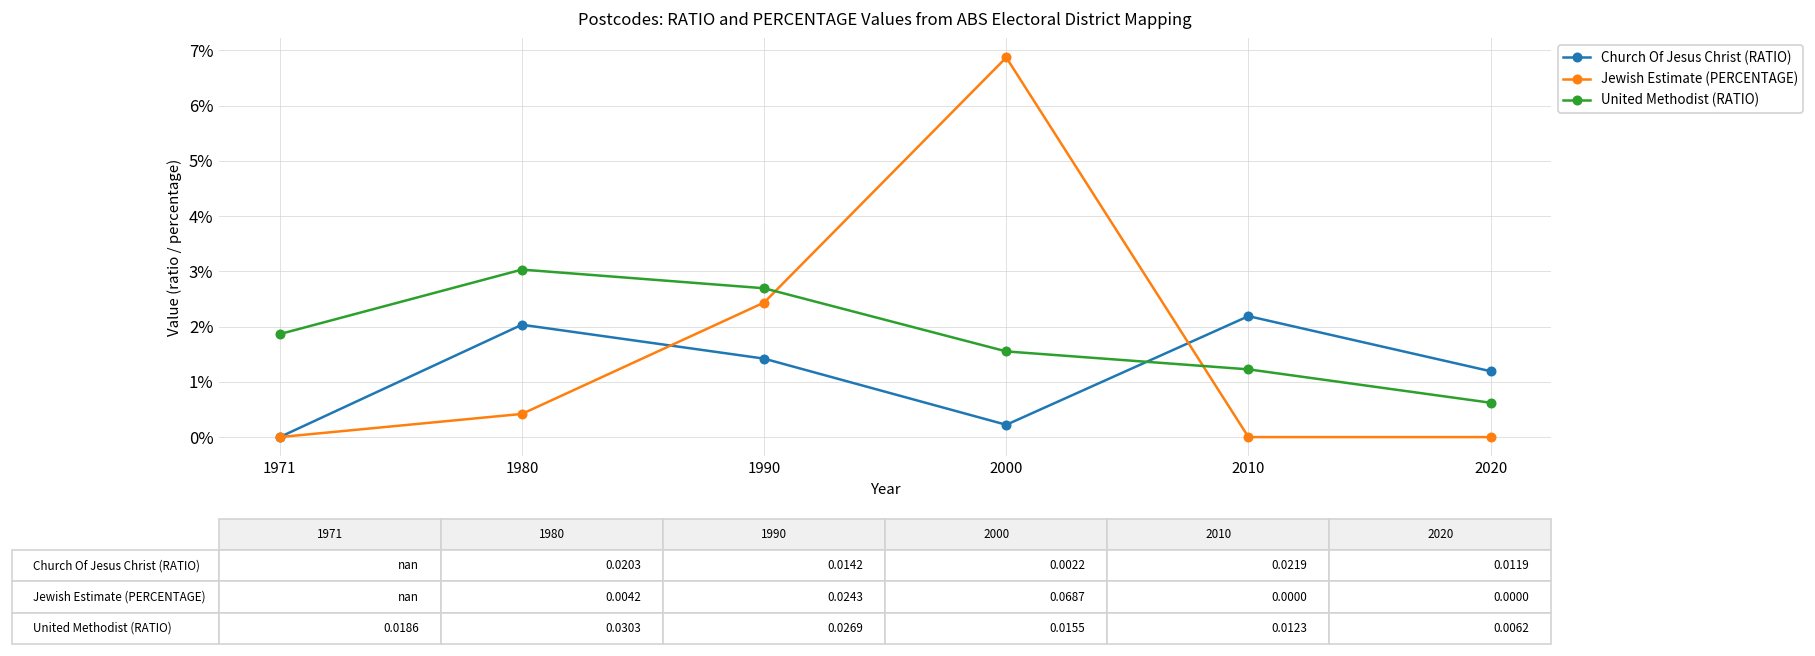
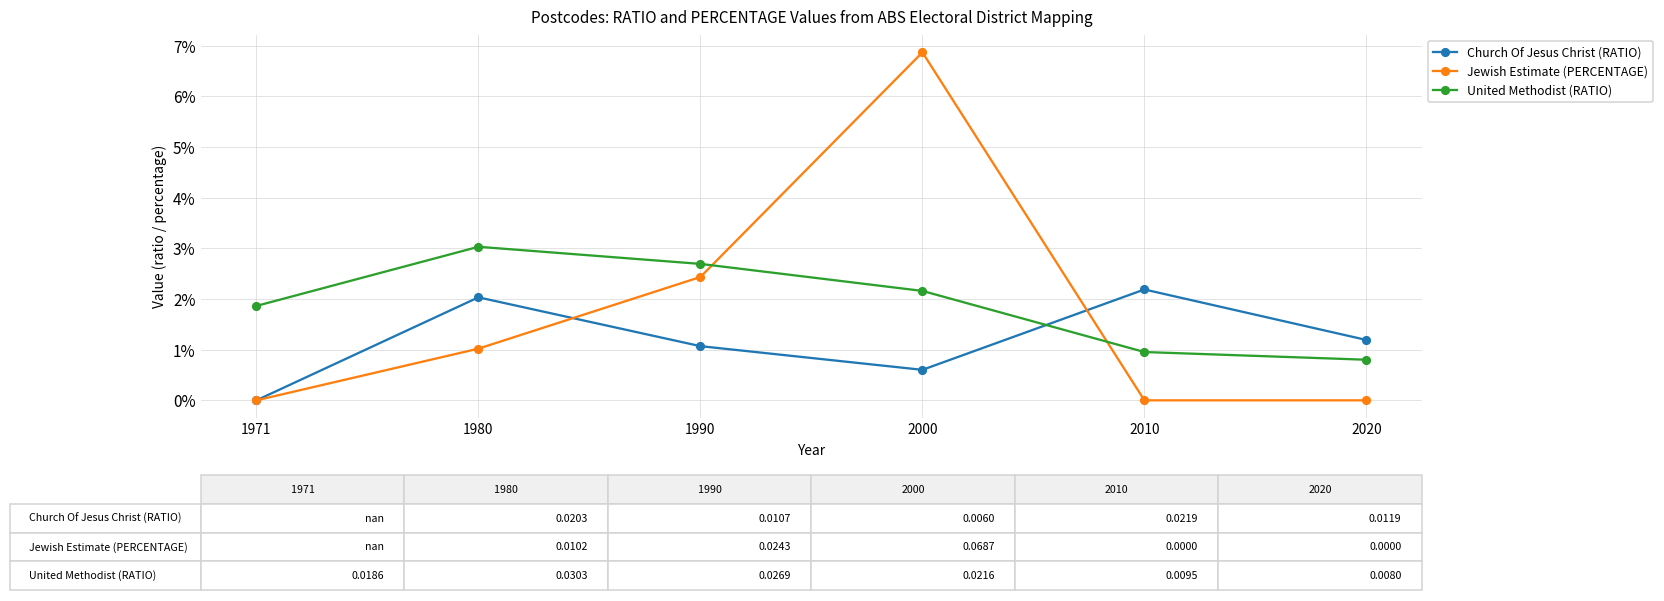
  {
    "Church Of Jesus Christ (RATIO)": {
-     "1990": 0.0142,
-     "2000": 0.0022
+     "1990": 0.0107,
+     "2000": 0.0060
    },
    "Jewish Estimate (PERCENTAGE)": {
-     "1980": 0.0042
+     "1980": 0.0102
    },
    "United Methodist (RATIO)": {
-     "2000": 0.0155,
-     "2010": 0.0123,
-     "2020": 0.0062
+     "2000": 0.0216,
+     "2010": 0.0095,
+     "2020": 0.0080
    }
  }
